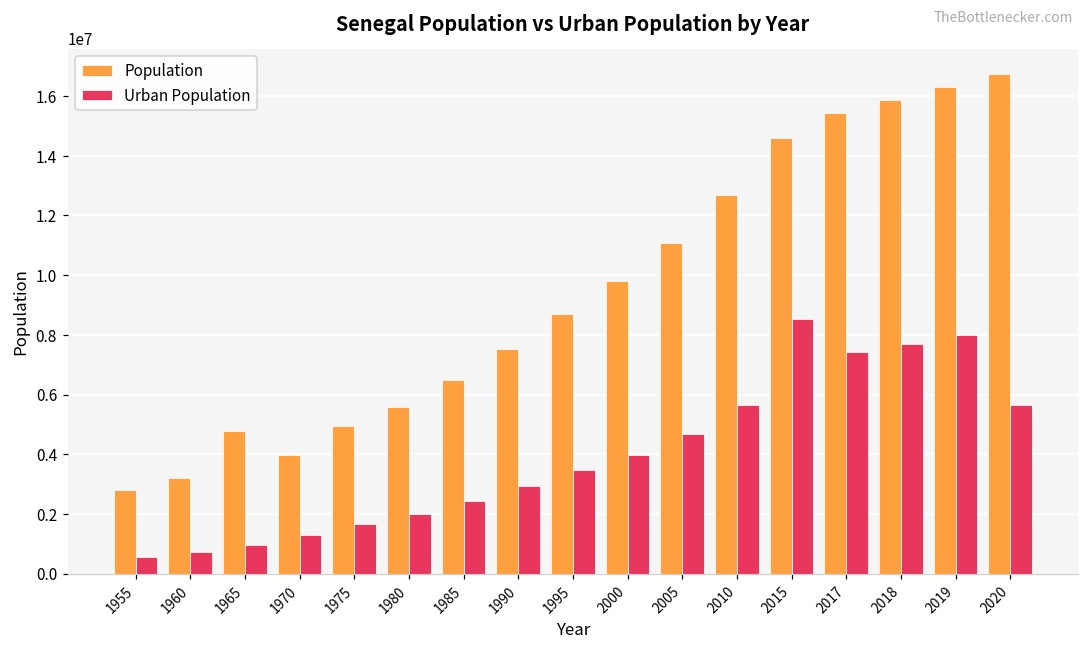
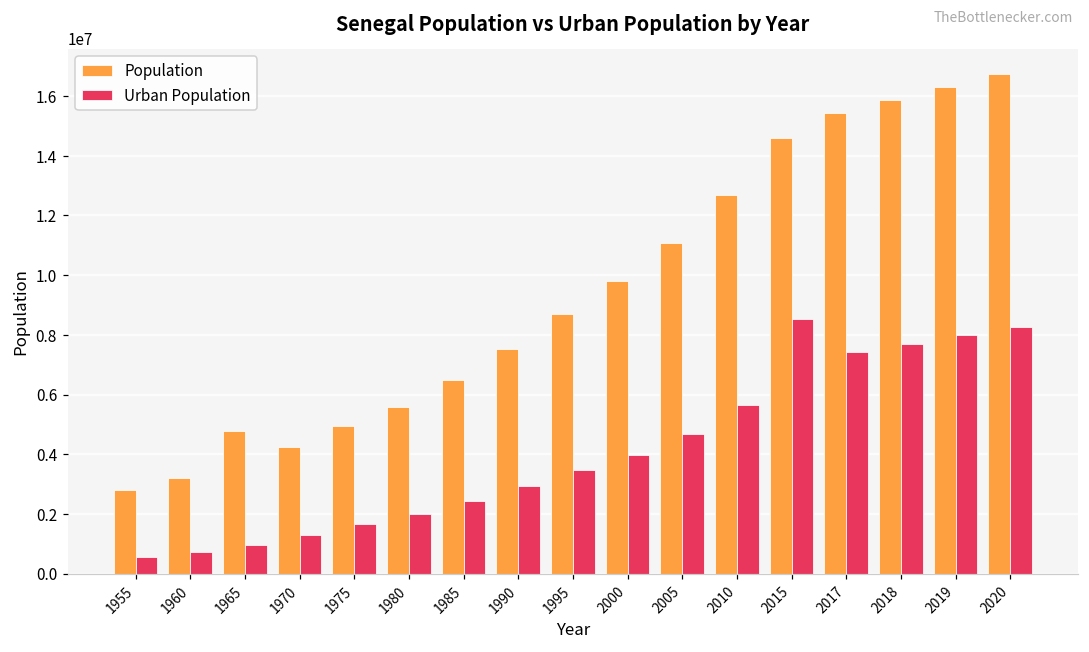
  {
    "Population": {
      "1955": 2800000,
      "1960": 3200000,
      "1965": 4800000,
-     "1970": 4000000,
+     "1970": 4300000,
      "1975": 4900000,
      "1980": 5600000,
      "1985": 6500000,
      "1990": 7500000,
      "1995": 8700000,
      "2000": 9800000,
      "2005": 11100000,
      "2010": 12700000,
      "2015": 14600000,
      "2017": 15400000,
      "2018": 15900000,
      "2019": 16300000,
      "2020": 16700000
    },
    "Urban Population": {
      "1955": 600000,
      "1960": 700000,
      "1965": 1000000,
      "1970": 1300000,
      "1975": 1700000,
      "1980": 2000000,
      "1985": 2400000,
      "1990": 2900000,
      "1995": 3500000,
      "2000": 4000000,
      "2005": 4700000,
      "2010": 5700000,
      "2015": 8500000,
      "2017": 7400000,
      "2018": 7700000,
      "2019": 8000000,
-     "2020": 5700000
+     "2020": 8300000
    }
  }
